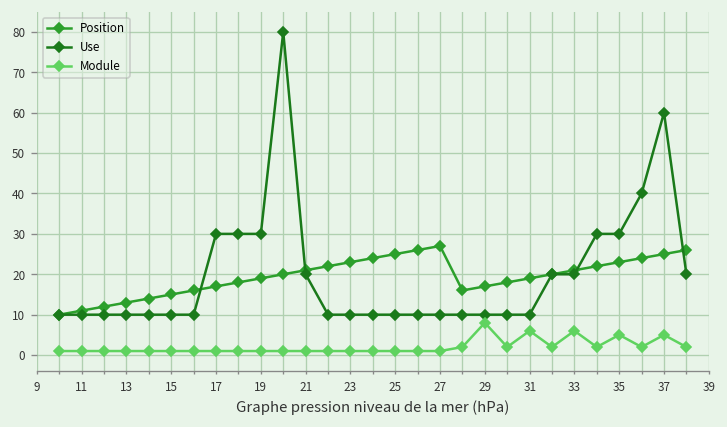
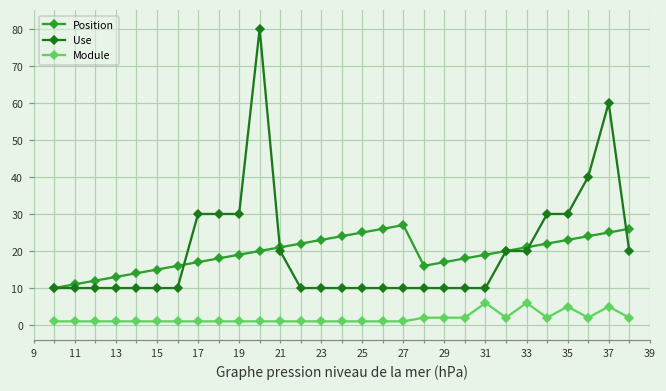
  {
    "Module": {
      "11": 1,
      "13": 1,
      "15": 1,
      "17": 1,
      "19": 1,
      "21": 1,
      "23": 1,
      "25": 1,
      "27": 1,
-     "29": 8,
+     "29": 2,
      "31": 6,
      "33": 6,
      "35": 5,
      "37": 5
    }
  }
